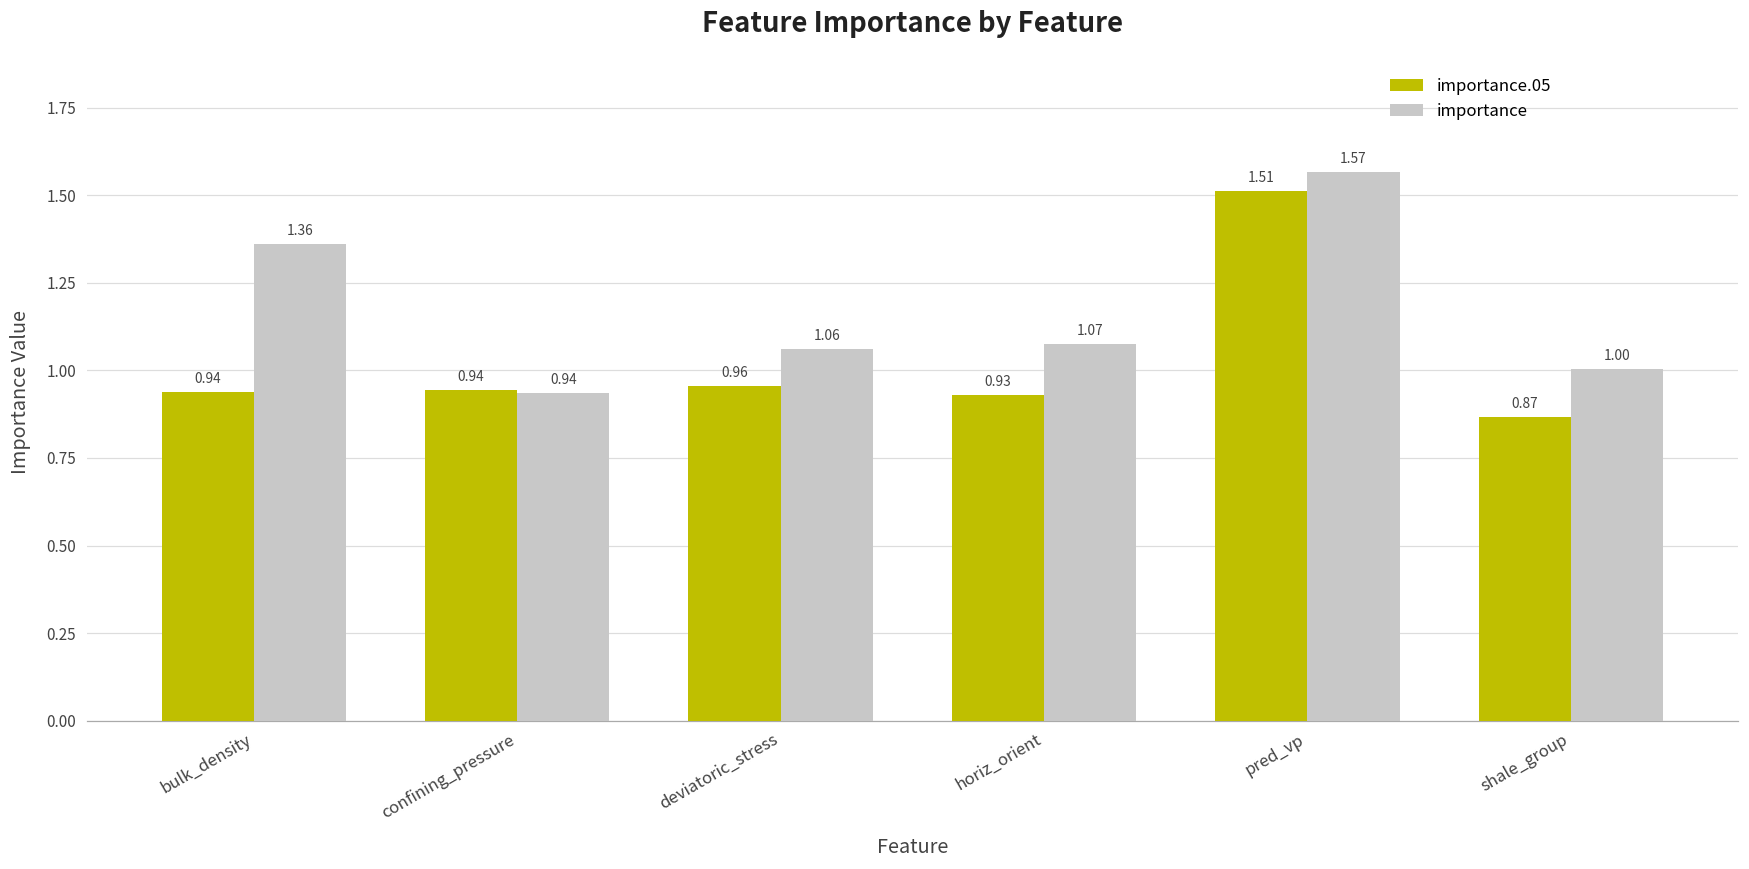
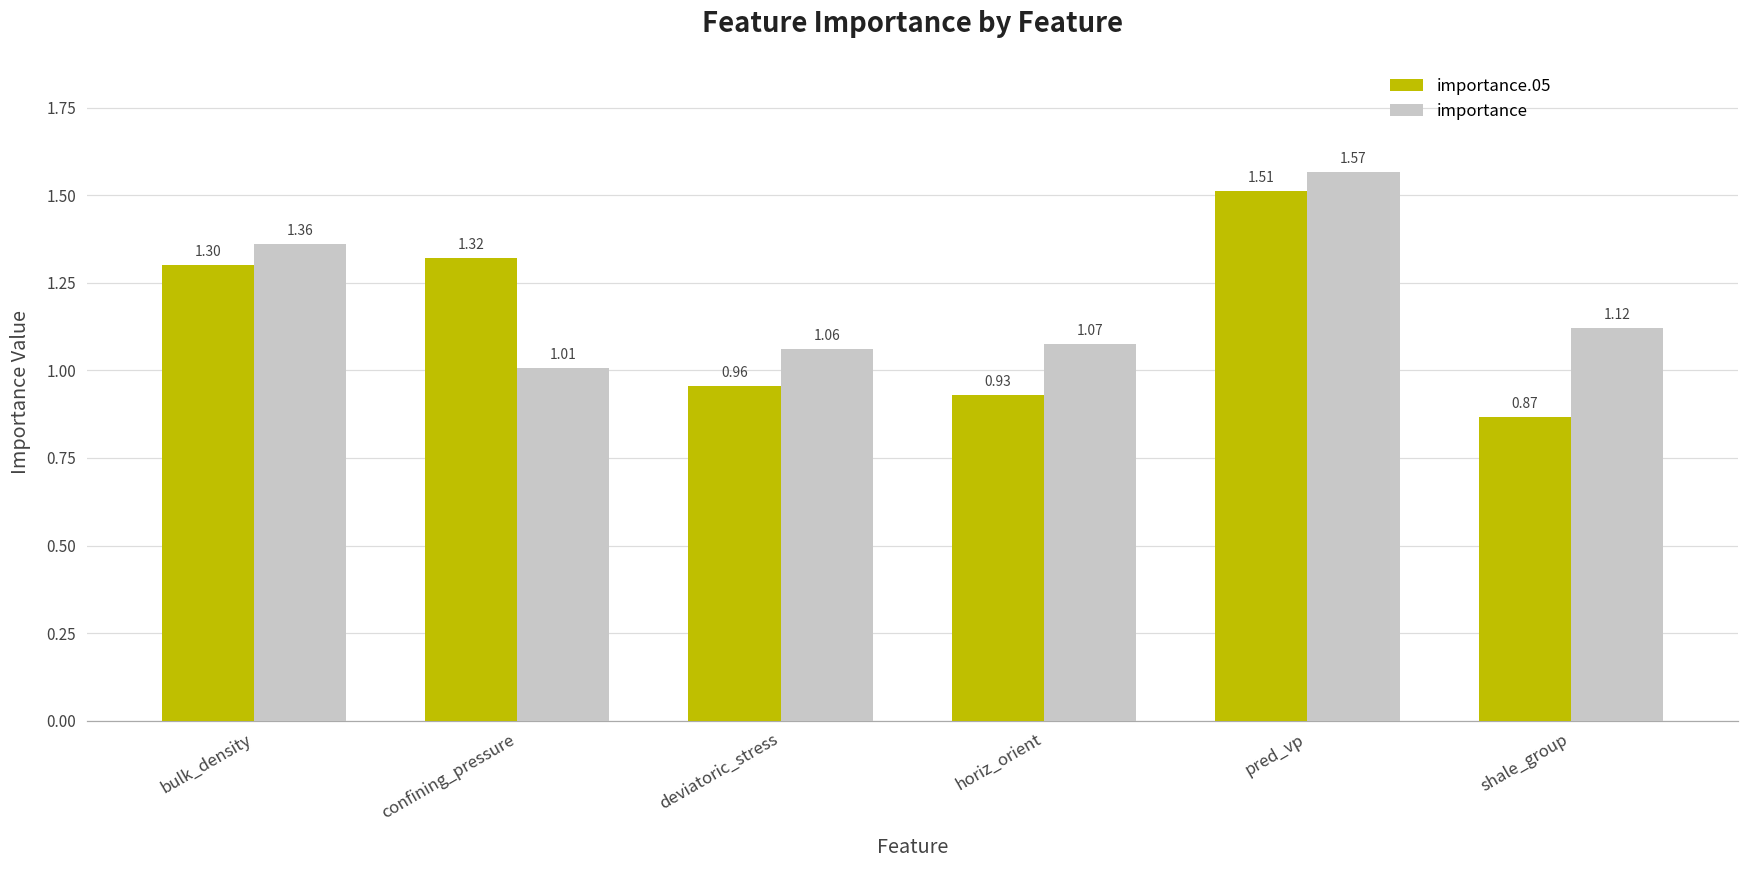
  {
    "importance.05": {
-     "bulk_density": 0.94,
-     "confining_pressure": 0.94,
+     "bulk_density": 1.30,
+     "confining_pressure": 1.32,
      "deviatoric_stress": 0.96,
      "horiz_orient": 0.93,
      "pred_vp": 1.51,
      "shale_group": 0.87
    },
    "importance": {
      "bulk_density": 1.36,
-     "confining_pressure": 0.94,
+     "confining_pressure": 1.01,
      "deviatoric_stress": 1.06,
      "horiz_orient": 1.07,
      "pred_vp": 1.57,
-     "shale_group": 1.00
+     "shale_group": 1.12
    }
  }
